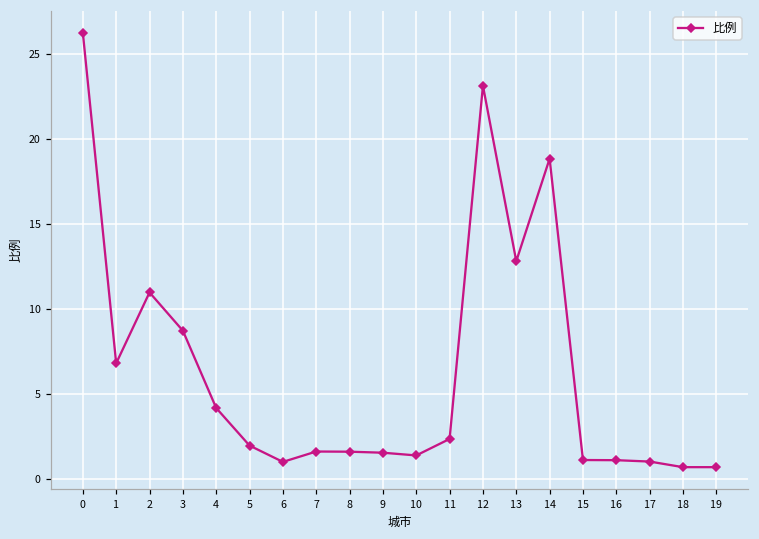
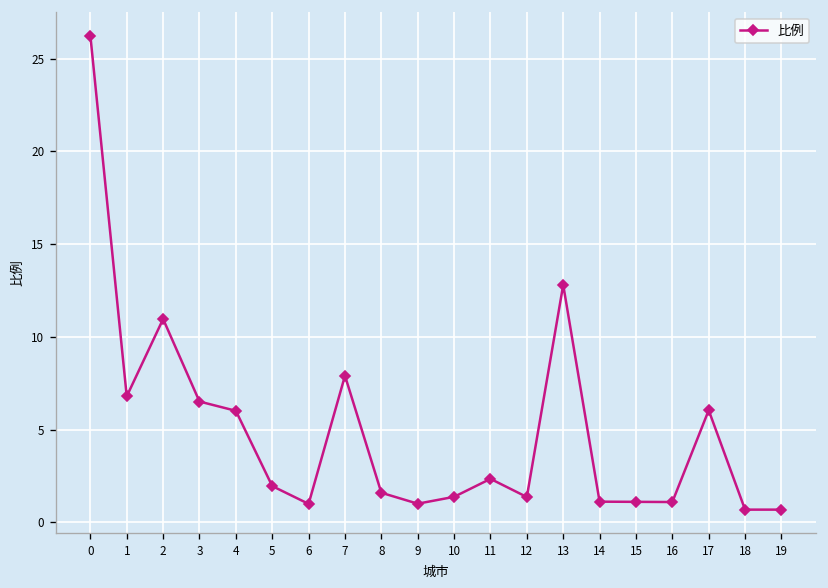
  {
    "0": 26.2,
    "1": 6.8,
    "2": 11.0,
-   "3": 8.7,
-   "4": 4.2,
+   "3": 6.5,
+   "4": 6.0,
    "5": 2.0,
    "6": 1.0,
-   "7": 1.6,
+   "7": 7.9,
    "8": 1.6,
-   "9": 1.5,
+   "9": 1.0,
    "10": 1.4,
    "11": 2.3,
-   "12": 23.1,
+   "12": 1.4,
    "13": 12.8,
-   "14": 18.8,
+   "14": 1.1,
    "15": 1.1,
    "16": 1.1,
-   "17": 1.0,
+   "17": 6.0,
    "18": 0.7,
    "19": 0.7
  }
